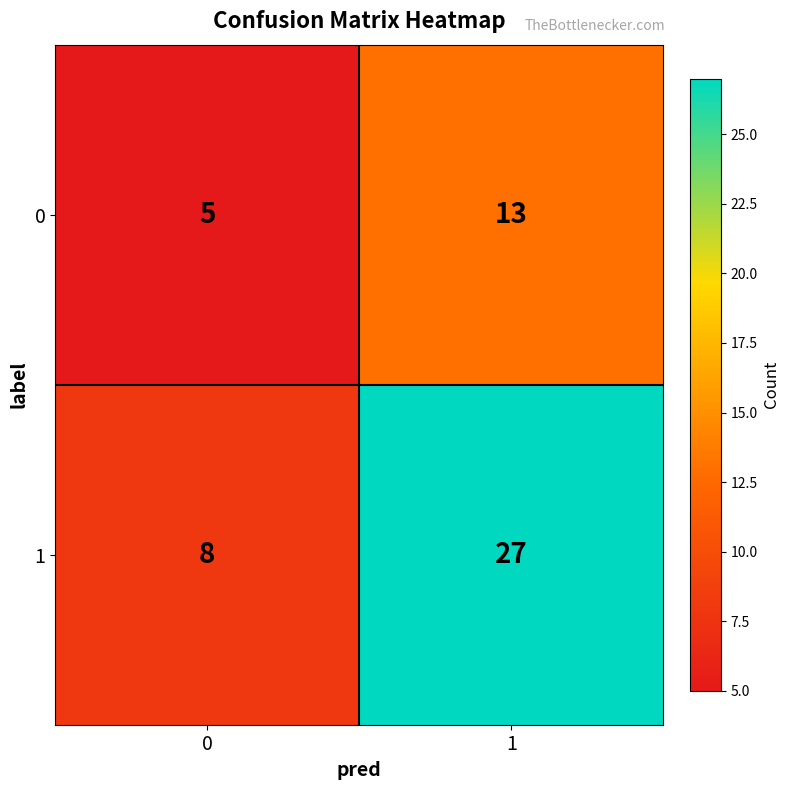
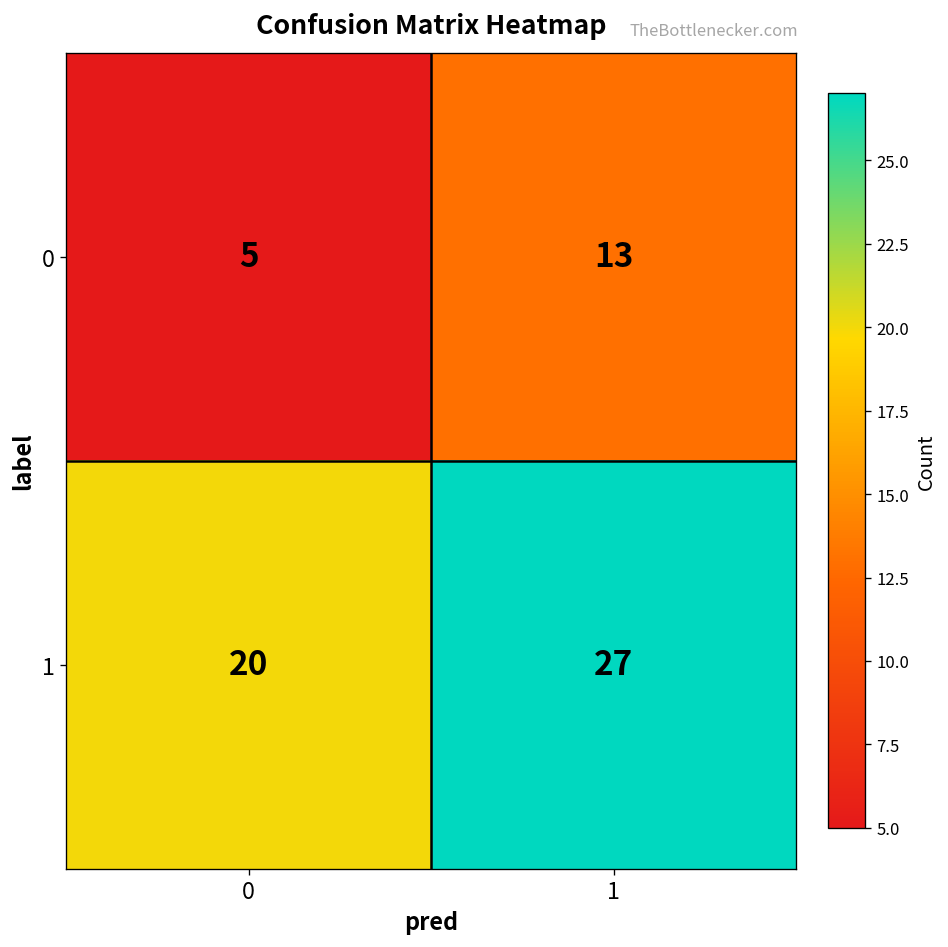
  {
    "0": {
      "0": 5,
      "1": 13
    },
    "1": {
-     "0": 8,
+     "0": 20,
      "1": 27
    }
  }
